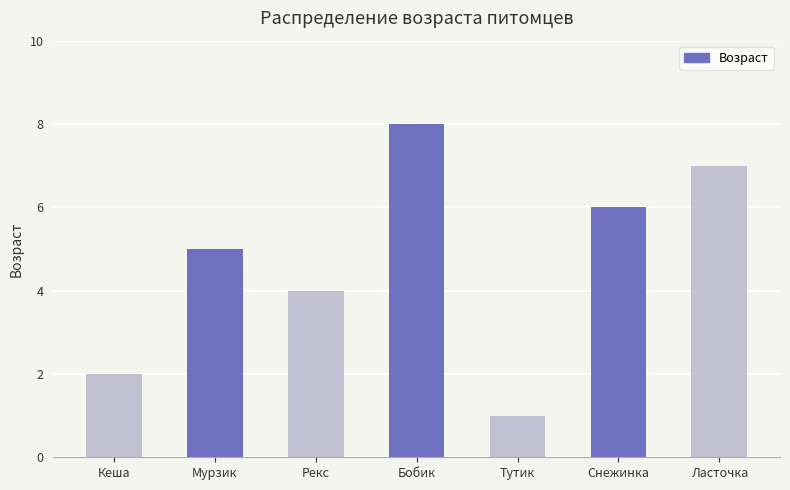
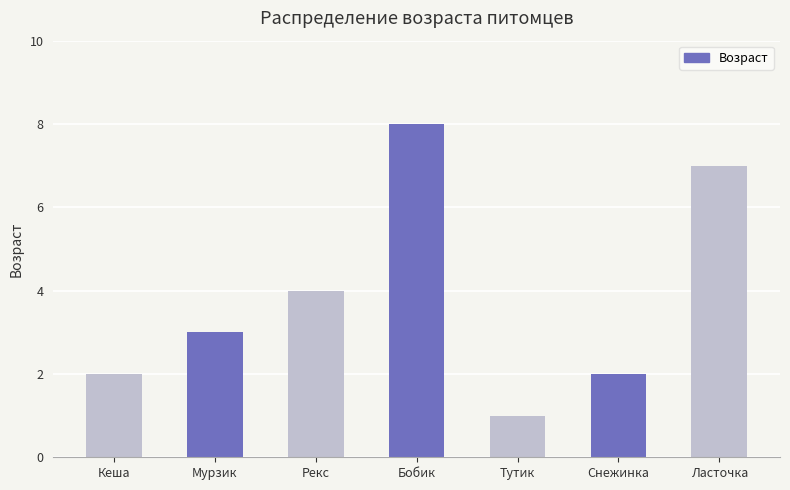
  {
    "Кеша": 2,
-   "Мурзик": 5,
+   "Мурзик": 3,
    "Рекс": 4,
    "Бобик": 8,
    "Тутик": 1,
-   "Снежинка": 6,
+   "Снежинка": 2,
    "Ласточка": 7
  }
